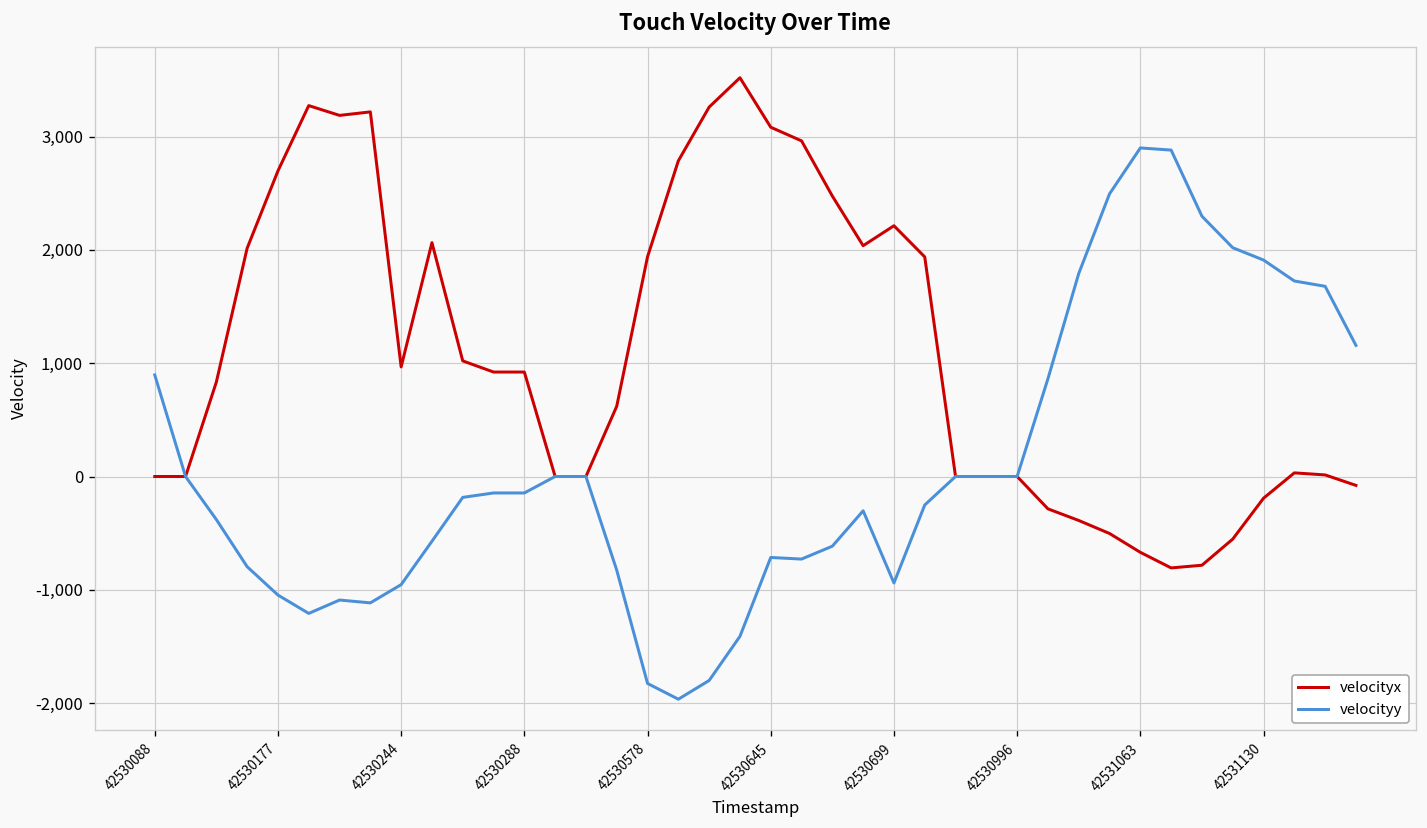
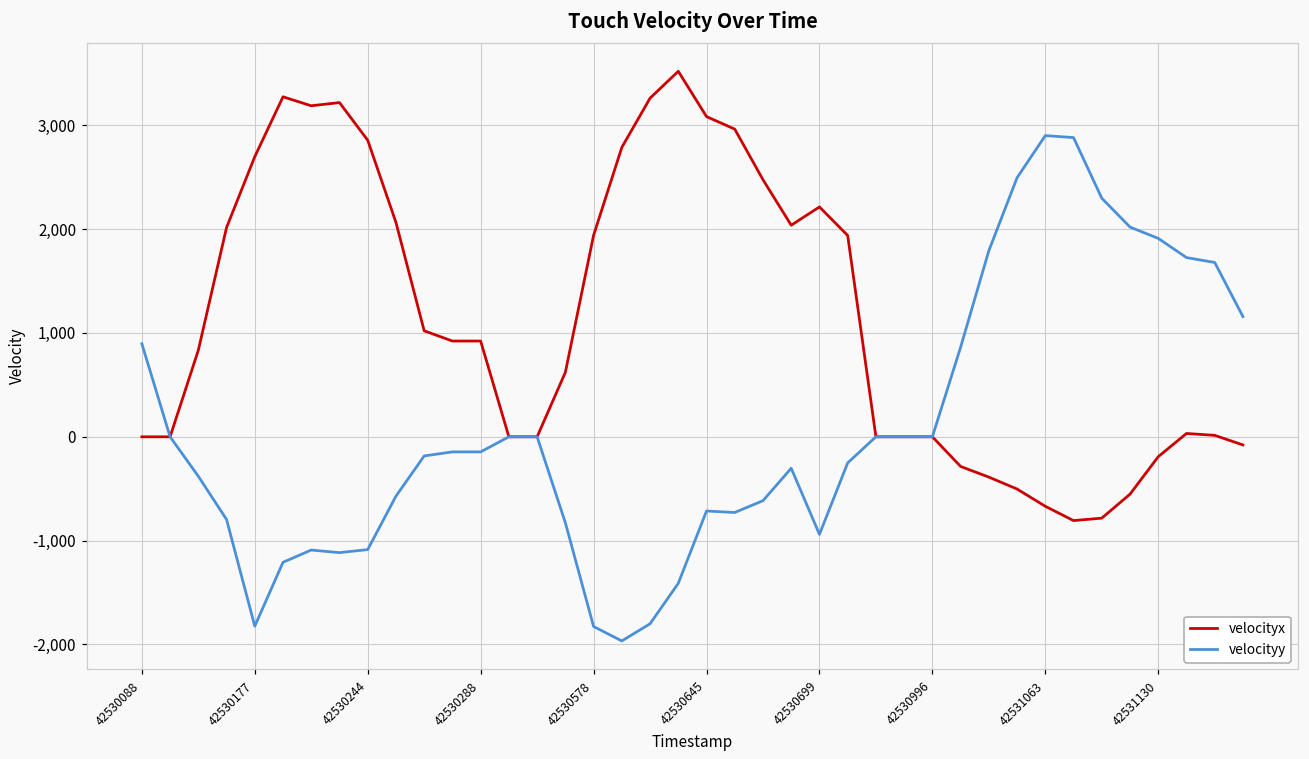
  {
    "velocityx": {
      "42530088": "0",
      "42530177": "2,700",
-     "42530244": "1,000",
+     "42530244": "2,900",
      "42530288": "900",
      "42530578": "1,900",
      "42530645": "3,100",
      "42530699": "2,200",
      "42531063": "-700",
      "42531130": "-200"
    },
    "velocityy": {
      "42530088": "900",
-     "42530177": "-1,000",
-     "42530244": "-1,000",
+     "42530177": "-1,800",
+     "42530244": "-1,100",
      "42530288": "-100",
      "42530578": "-1,800",
      "42530645": "-700",
      "42530699": "-900",
      "42531063": "2,900",
      "42531130": "1,900"
    }
  }
